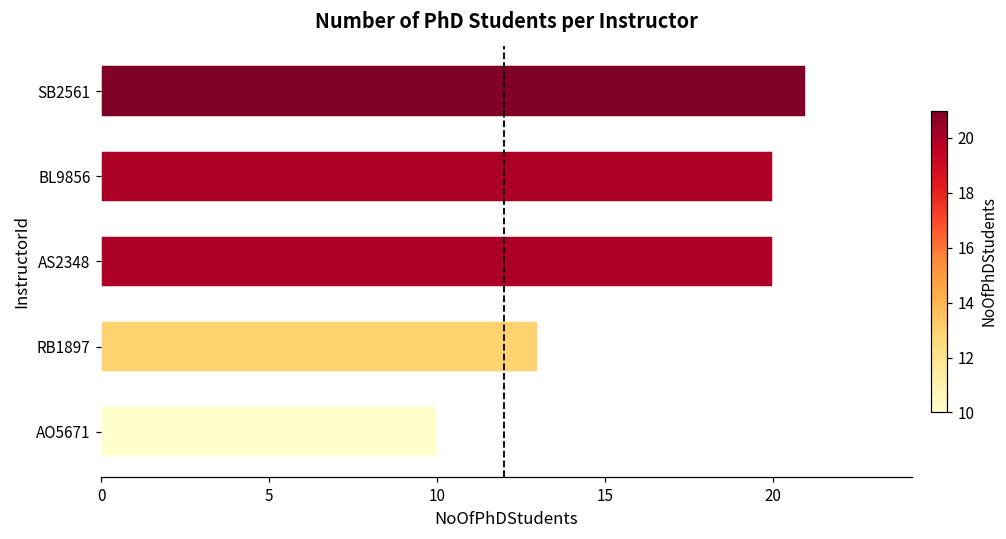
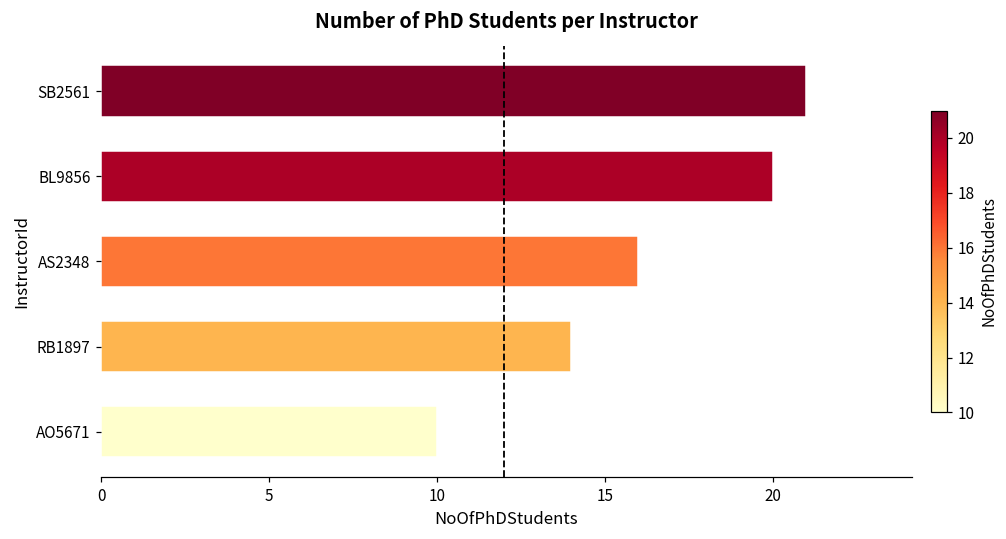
  {
    "SB2561": 21,
    "BL9856": 20,
-   "AS2348": 20,
-   "RB1897": 13,
+   "AS2348": 16,
+   "RB1897": 14,
    "AO5671": 10
  }
